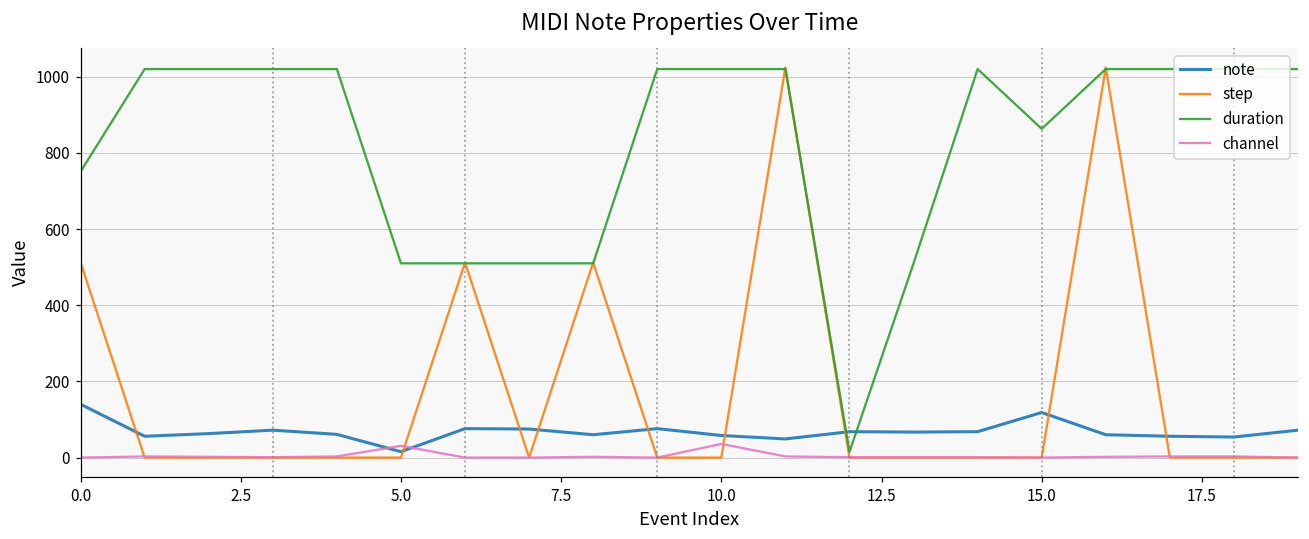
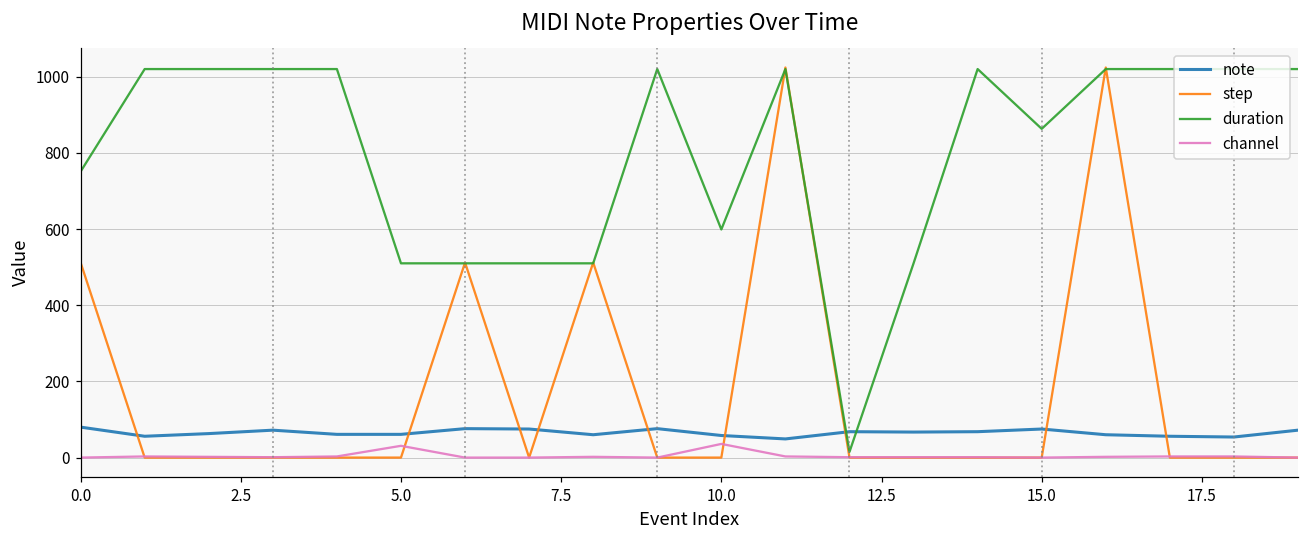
  {
    "note": {
-     "0.0": 140,
-     "5.0": 20,
+     "0.0": 80,
+     "5.0": 60,
      "10.0": 60,
-     "15.0": 120
+     "15.0": 80
    },
    "step": {
      "0.0": 510,
      "5.0": 0,
      "10.0": 0
    },
    "duration": {
      "0.0": 750,
      "5.0": 510,
-     "10.0": 1020,
+     "10.0": 600,
      "15.0": 860
    },
    "channel": {
      "0.0": 0,
      "5.0": 30,
      "10.0": 40
    }
  }
